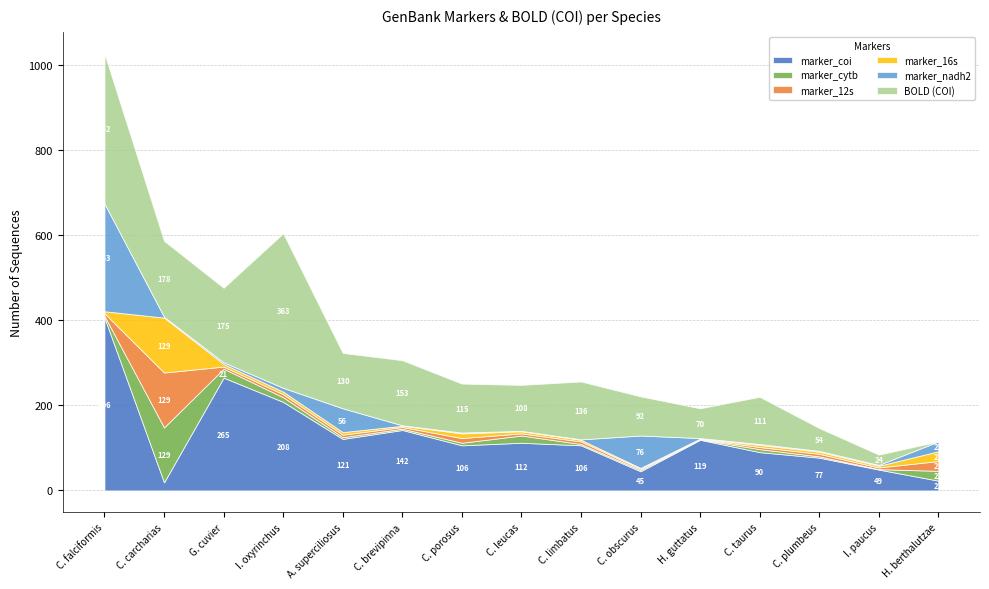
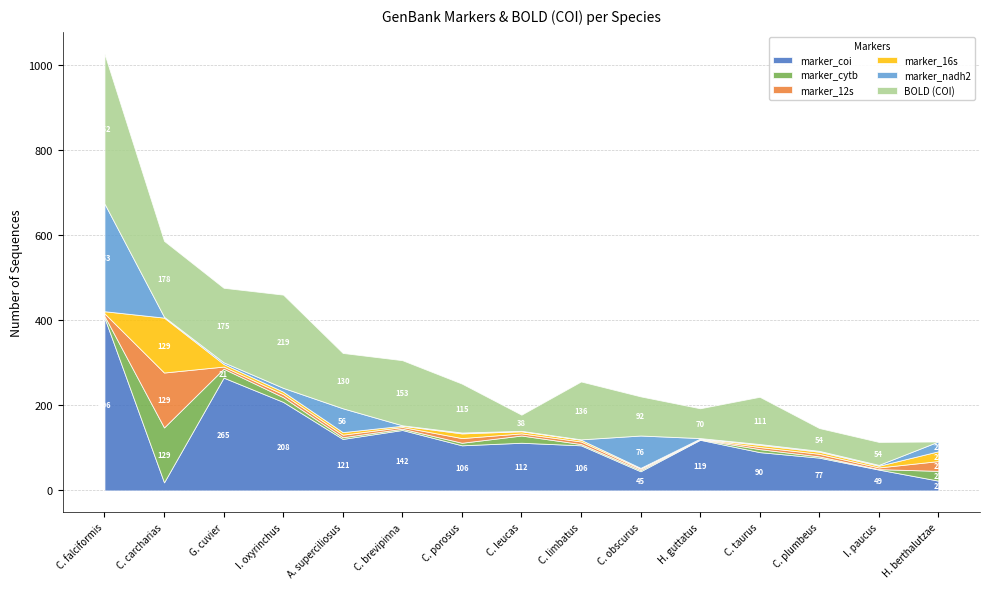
  {
    "marker_cytb": {
      "C. carcharias": 129,
      "H. berthalutzae": 23
    },
    "marker_12s": {
      "C. carcharias": 129,
      "H. berthalutzae": 23
    },
    "marker_16s": {
      "H. berthalutzae": 23
    },
    "BOLD (COI)": {
-     "I. oxyrinchus": 363,
+     "I. oxyrinchus": 219,
      "A. superciliosus": 130,
      "C. porosus": 115,
-     "C. leucas": 108,
+     "C. leucas": 38,
      "C. limbatus": 136,
      "C. obscurus": 92,
      "H. guttatus": 70,
      "C. taurus": 111,
      "C. plumbeus": 54,
-     "I. paucus": 24
+     "I. paucus": 54
    }
  }
